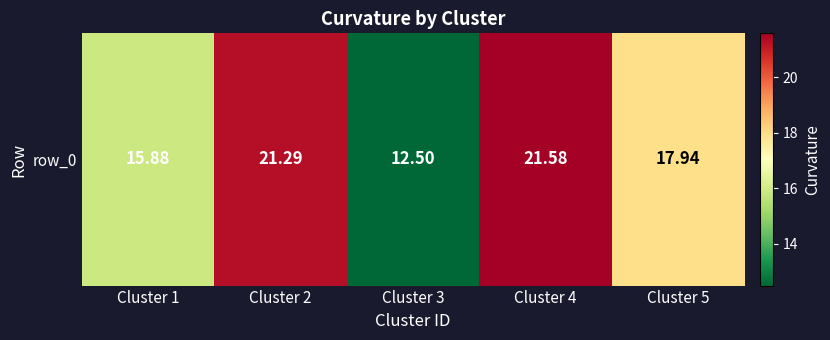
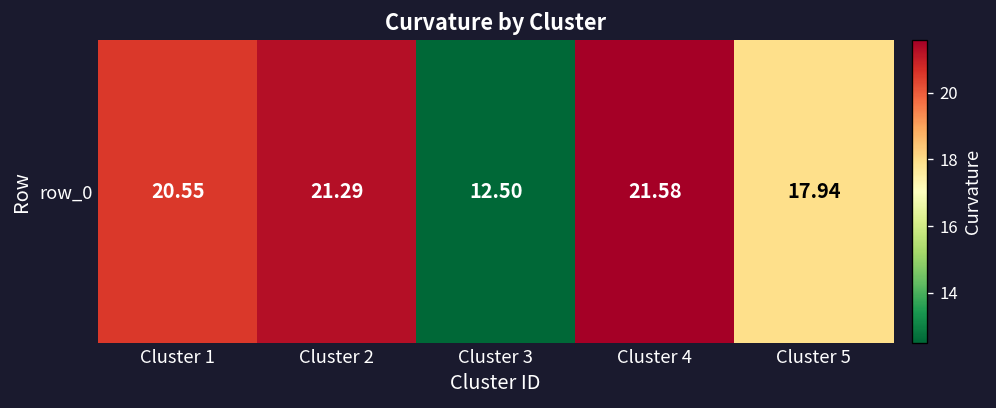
  {
    "row_0": {
-     "Cluster 1": 15.88,
+     "Cluster 1": 20.55,
      "Cluster 2": 21.29,
      "Cluster 3": 12.50,
      "Cluster 4": 21.58,
      "Cluster 5": 17.94
    }
  }
